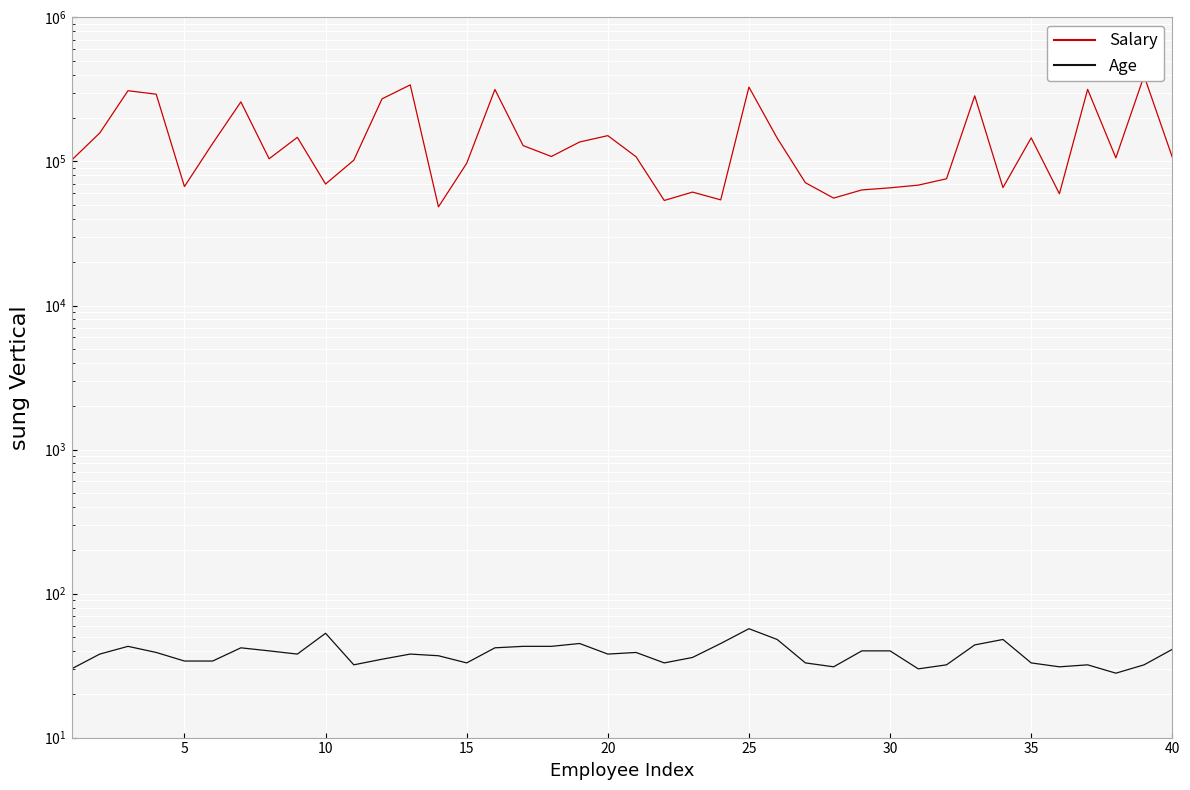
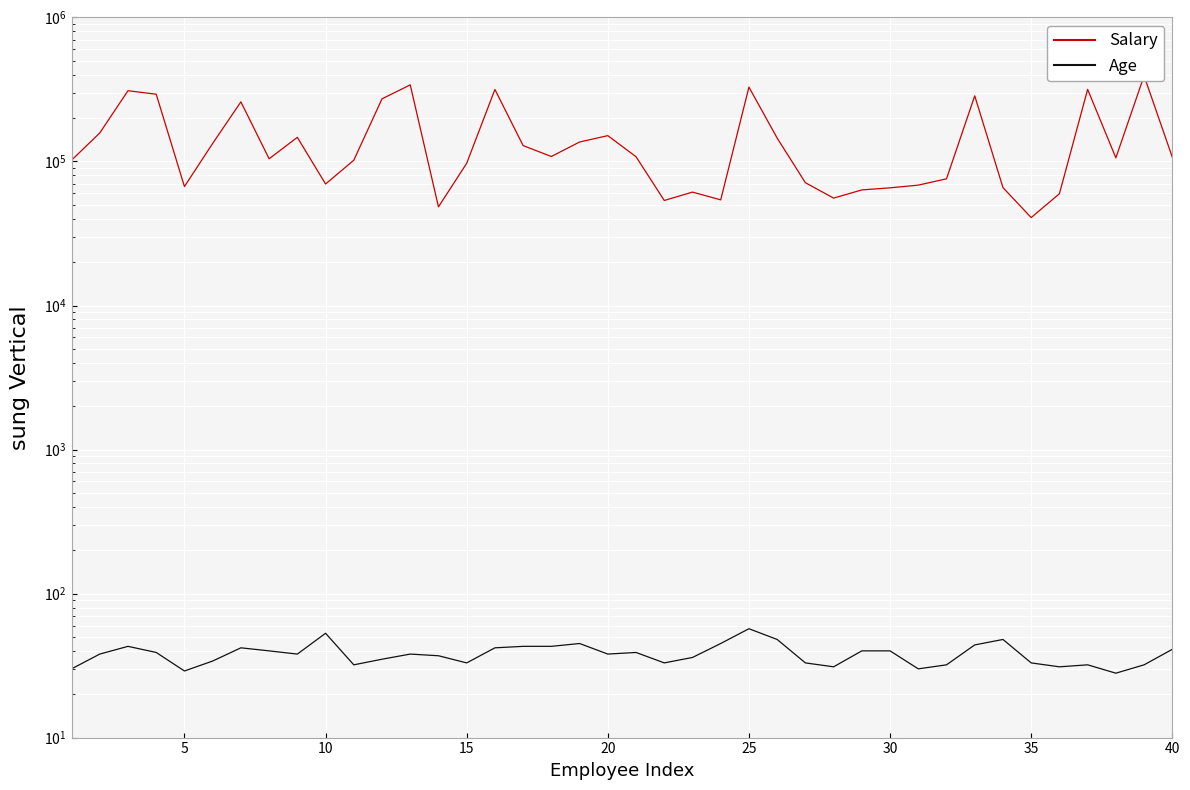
  {
    "Salary": {
      "5": 70000,
      "10": 70000,
      "15": 100000,
      "20": 150000,
      "25": 330000,
      "30": 70000,
-     "35": 150000,
+     "35": 41000,
      "40": 110000
    },
    "Age": {
-     "5": 34,
+     "5": 29,
      "10": 53,
      "15": 33,
      "20": 38,
      "25": 57,
      "30": 40,
      "35": 33,
      "40": 41
    }
  }
